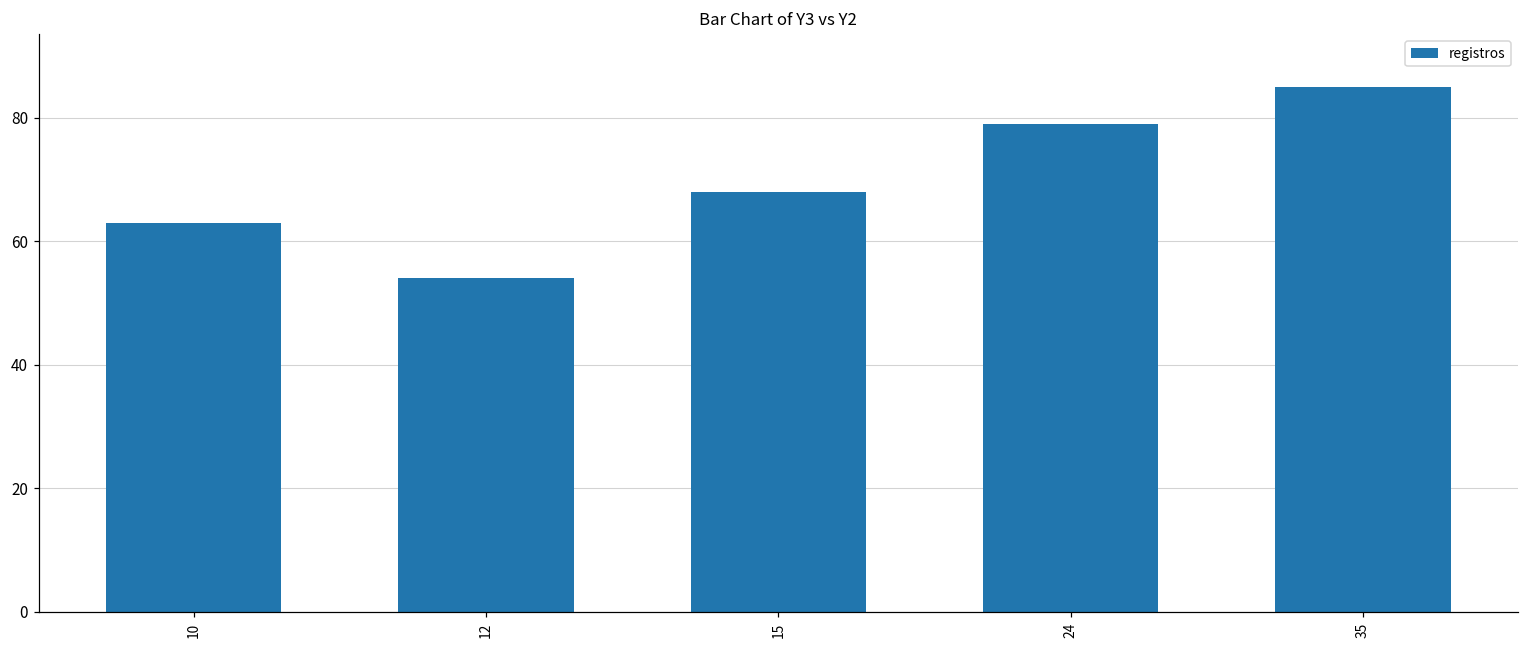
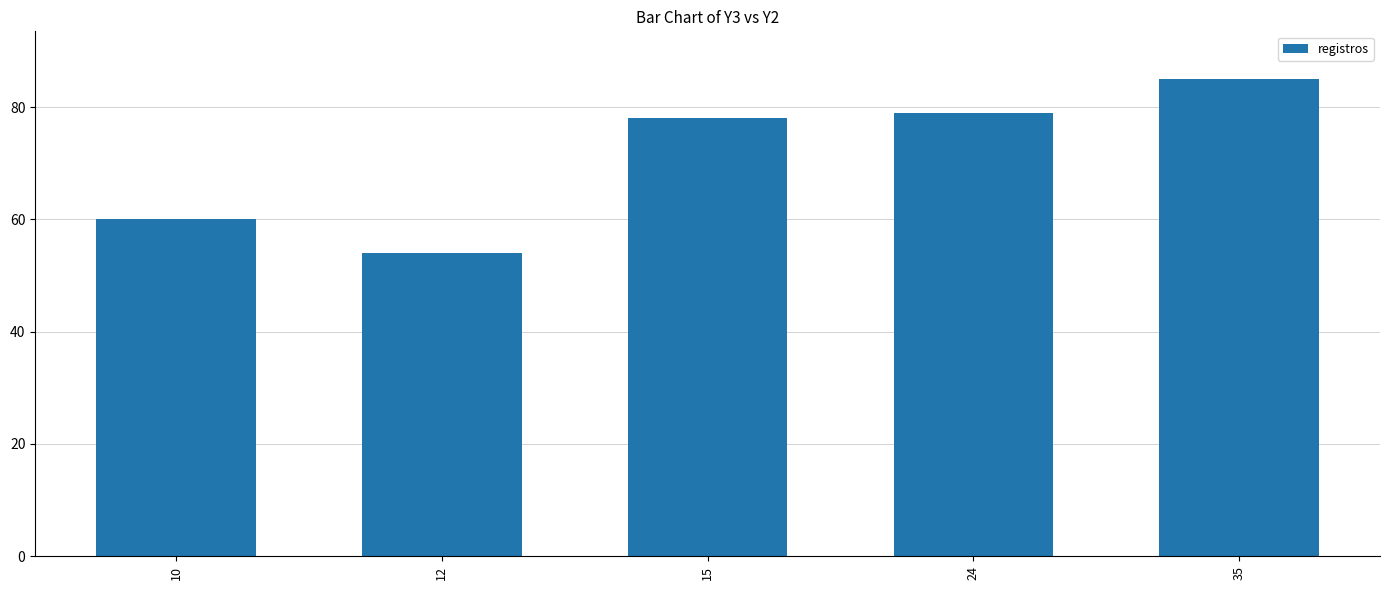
  {
-   "10": 63,
+   "10": 60,
    "12": 54,
-   "15": 68,
+   "15": 78,
    "24": 79,
    "35": 85
  }
